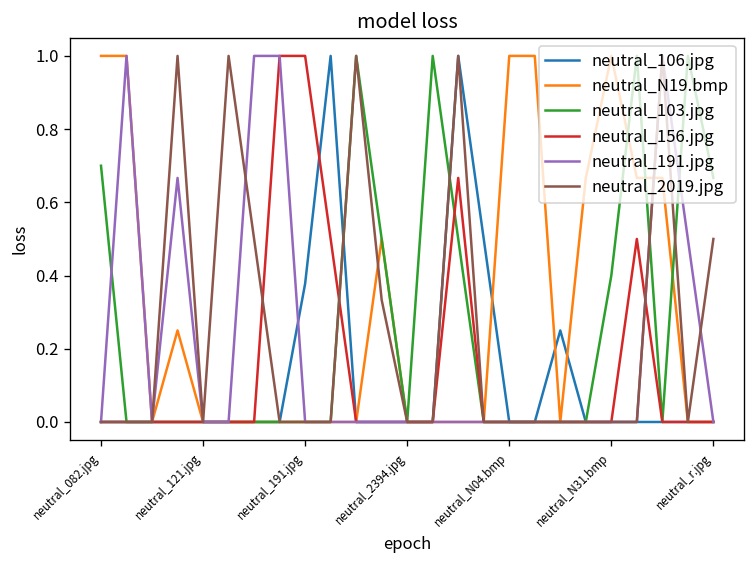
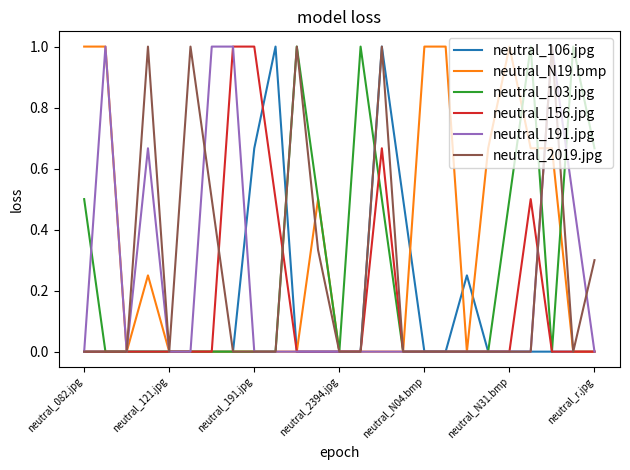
  {
    "neutral_106.jpg": {
-     "neutral_191.jpg": 0.38
+     "neutral_191.jpg": 0.67
    },
    "neutral_N19.bmp": {
      "neutral_082.jpg": 1.00,
      "neutral_N04.bmp": 1.00
    },
    "neutral_103.jpg": {
-     "neutral_082.jpg": 0.7,
-     "neutral_N31.bmp": 0.4
+     "neutral_082.jpg": 0.5,
+     "neutral_N31.bmp": 0.5
    },
    "neutral_156.jpg": {
      "neutral_191.jpg": 1.00
    },
    "neutral_2019.jpg": {
-     "neutral_r.jpg": 0.5
+     "neutral_r.jpg": 0.3
    }
  }
